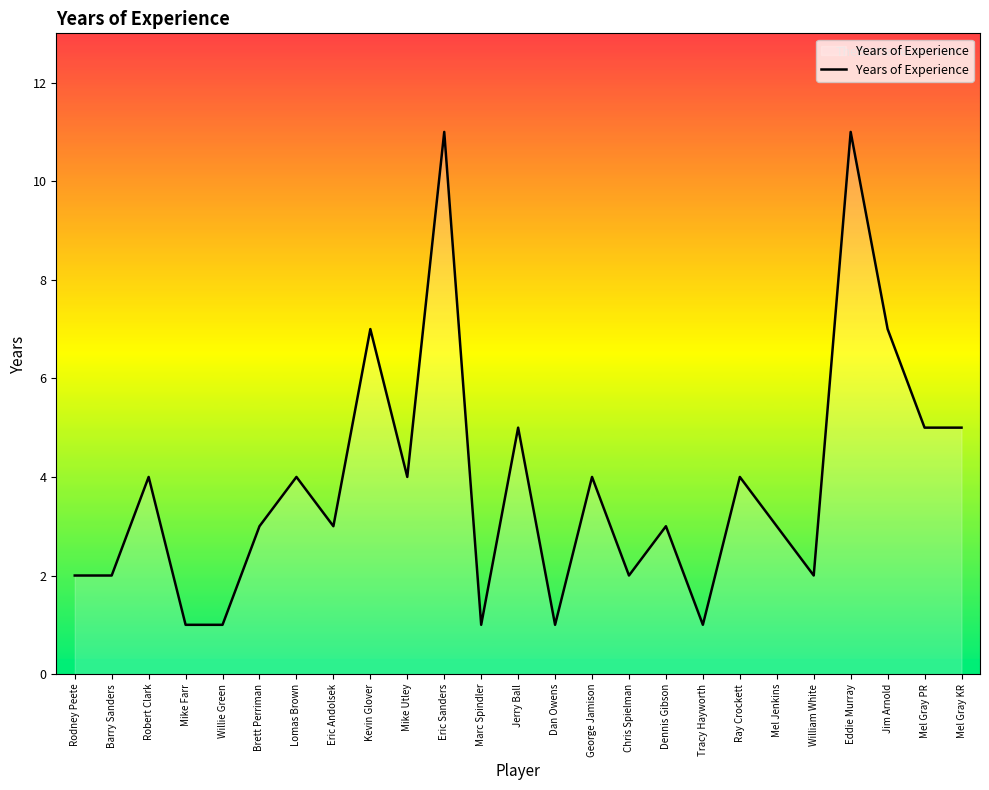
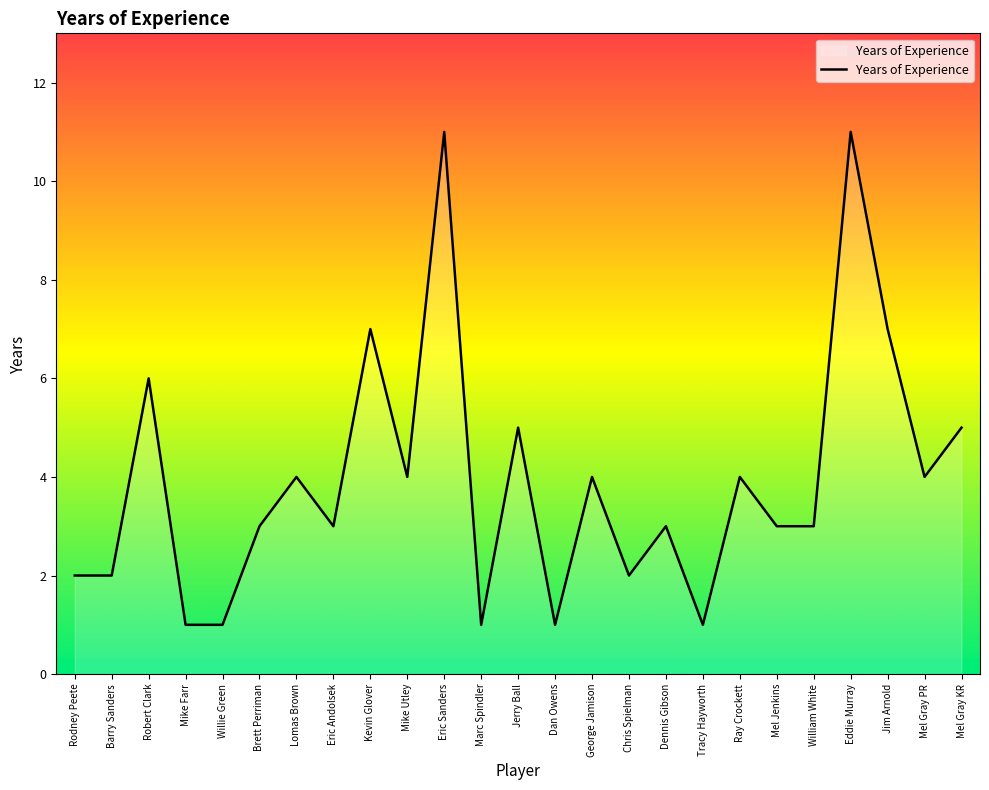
  {
    "Rodney Peete": 2,
    "Barry Sanders": 2,
-   "Robert Clark": 4,
+   "Robert Clark": 6,
    "Mike Farr": 1,
    "Willie Green": 1,
    "Brett Perriman": 3,
    "Lomas Brown": 4,
    "Eric Andolsek": 3,
    "Kevin Glover": 7,
    "Mike Utley": 4,
    "Eric Sanders": 11,
    "Marc Spindler": 1,
    "Jerry Ball": 5,
    "Dan Owens": 1,
    "George Jamison": 4,
    "Chris Spielman": 2,
    "Dennis Gibson": 3,
    "Tracy Hayworth": 1,
    "Ray Crockett": 4,
    "Mel Jenkins": 3,
-   "William White": 2,
+   "William White": 3,
    "Eddie Murray": 11,
    "Jim Arnold": 7,
-   "Mel Gray PR": 5,
+   "Mel Gray PR": 4,
    "Mel Gray KR": 5
  }
